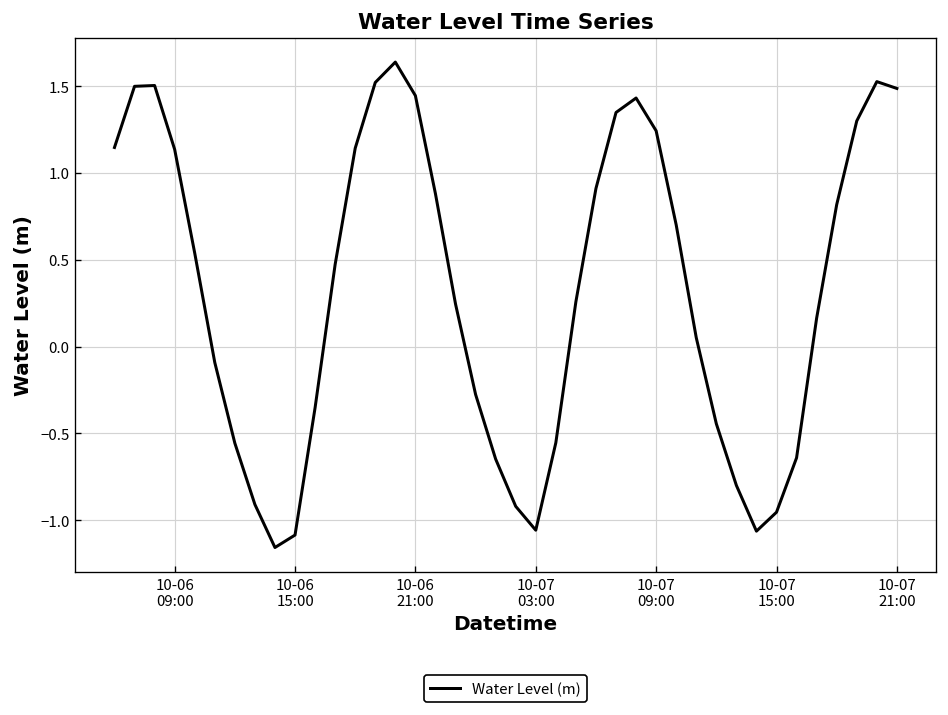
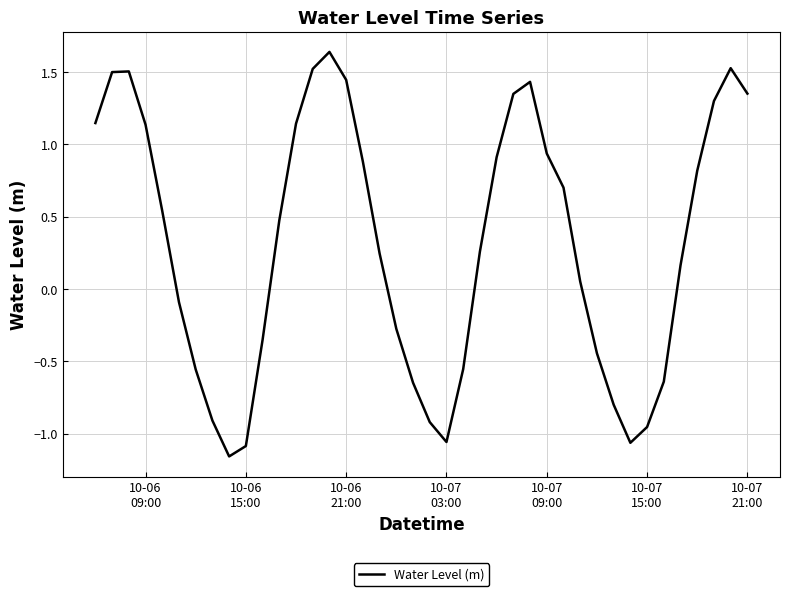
  {
    "10-06 09:00": 1.14,
    "10-06 15:00": -1.09,
    "10-06 21:00": 1.45,
    "10-07 03:00": -1.06,
-   "10-07 09:00": 1.24,
+   "10-07 09:00": 0.94,
    "10-07 15:00": -0.95,
-   "10-07 21:00": 1.49
+   "10-07 21:00": 1.35
  }
